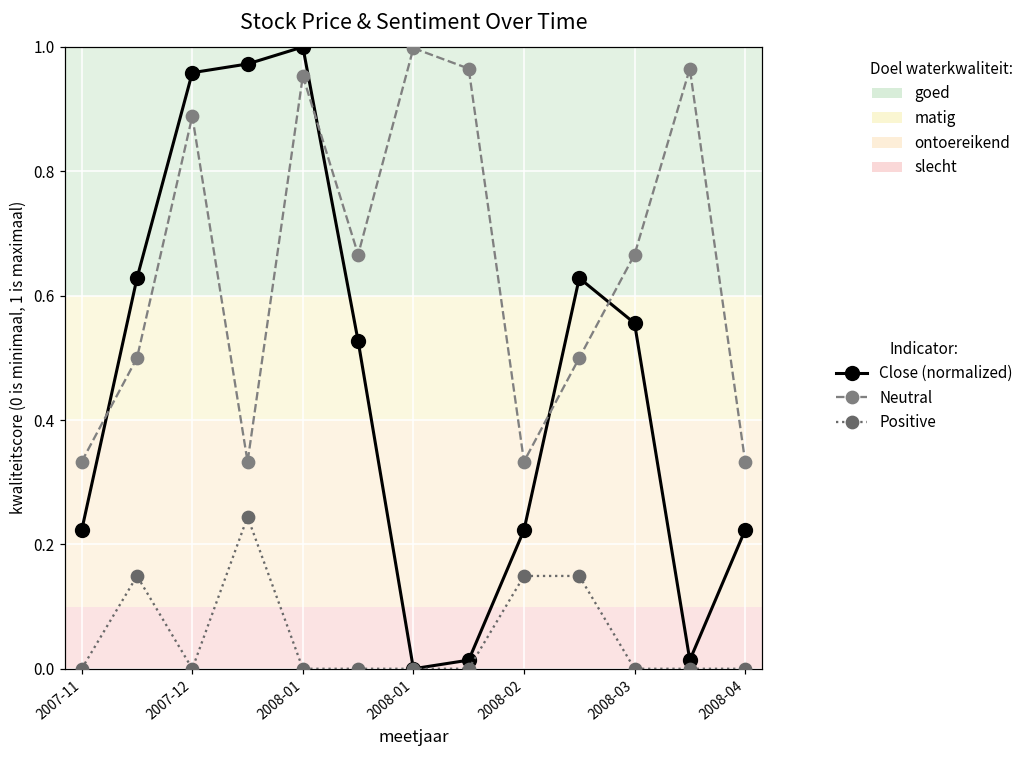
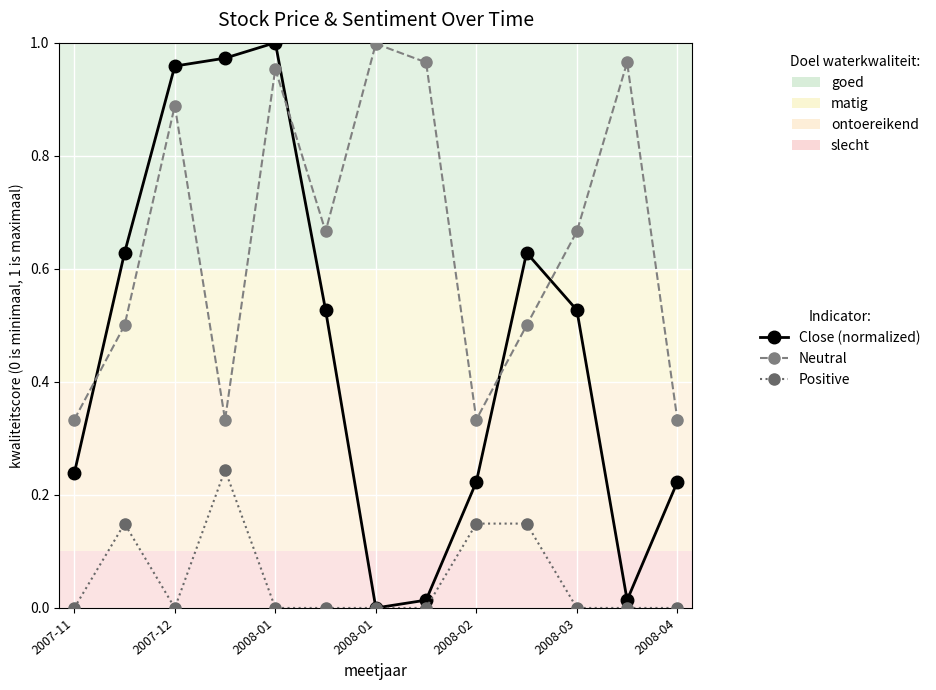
  {
    "Close (normalized)": {
-     "2007-11": 0.22,
+     "2007-11": 0.24,
      "2007-12": 0.96,
      "2008-02": 0.22,
-     "2008-03": 0.56,
+     "2008-03": 0.53,
      "2008-04": 0.22
    }
  }
